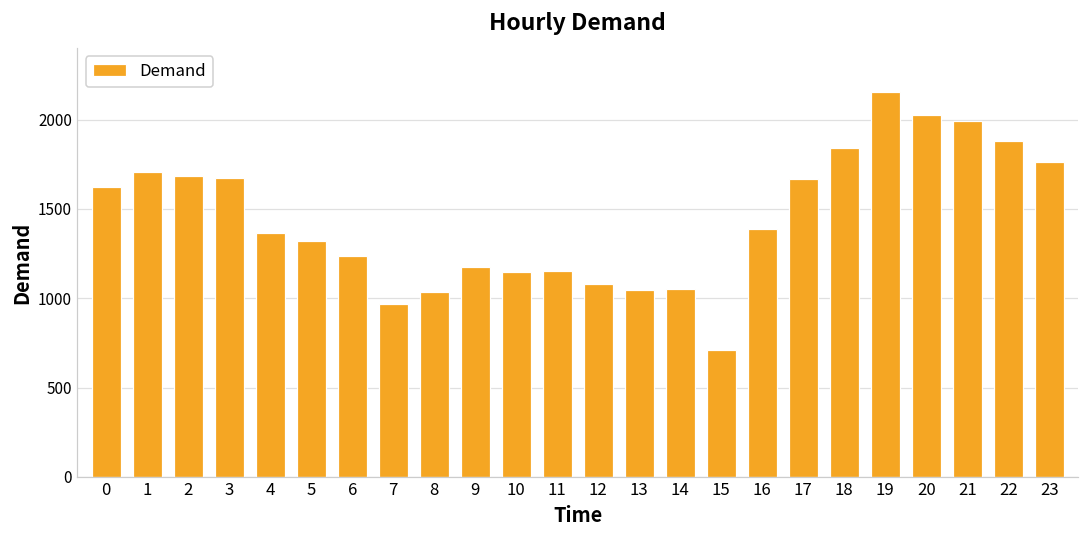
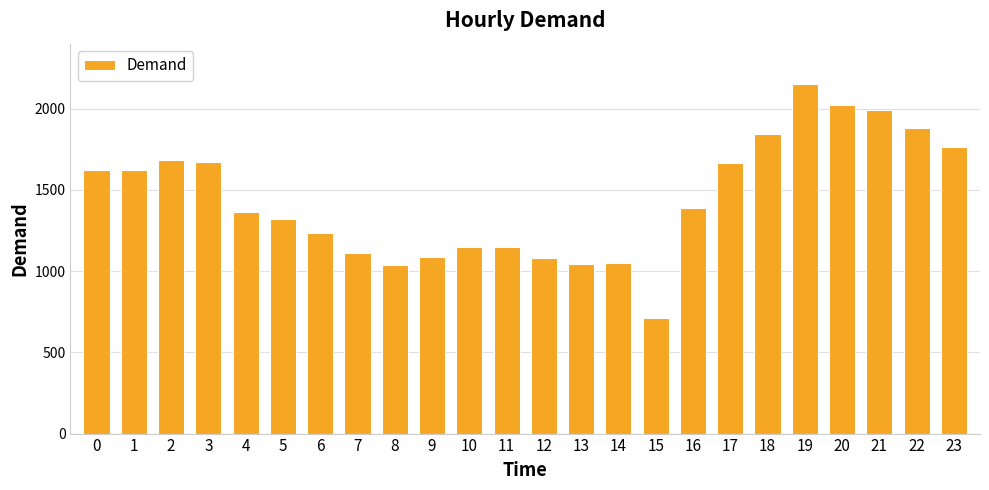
  {
    "0": 1620,
-   "1": 1710,
+   "1": 1620,
    "2": 1680,
    "3": 1670,
    "4": 1360,
    "5": 1320,
    "6": 1240,
-   "7": 970,
+   "7": 1110,
    "8": 1040,
-   "9": 1170,
+   "9": 1090,
    "10": 1150,
    "11": 1150,
    "12": 1080,
    "13": 1050,
    "14": 1050,
    "15": 710,
    "16": 1390,
    "17": 1670,
    "18": 1840,
    "19": 2150,
    "20": 2020,
    "21": 1990,
    "22": 1880,
    "23": 1770
  }
